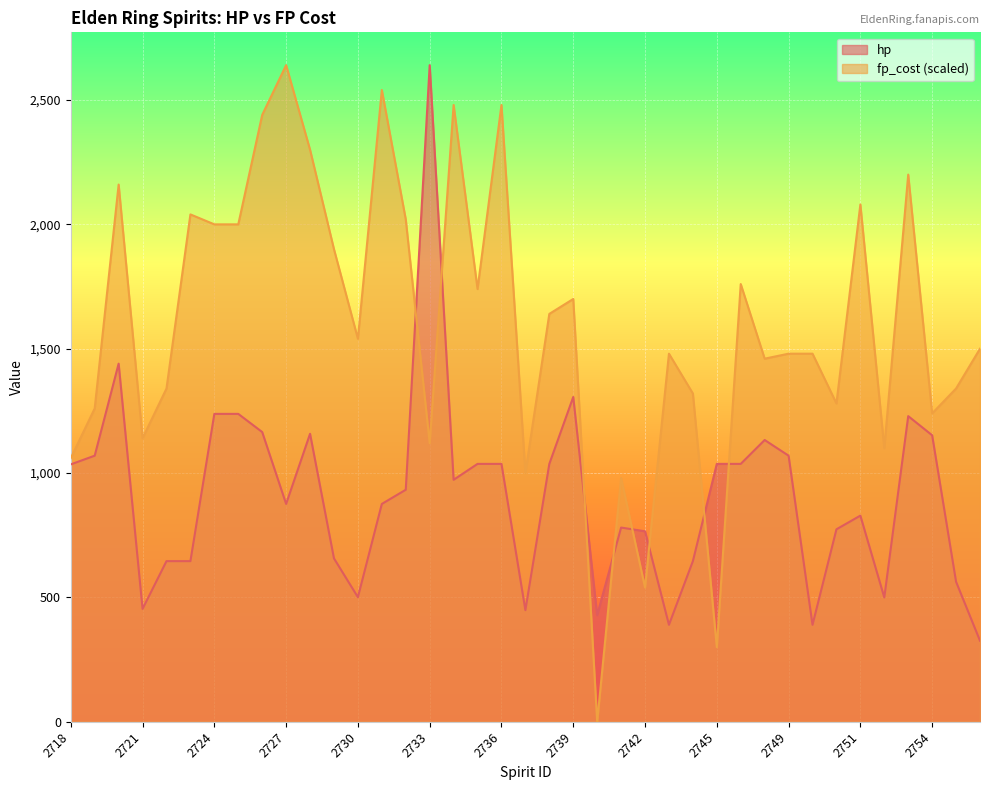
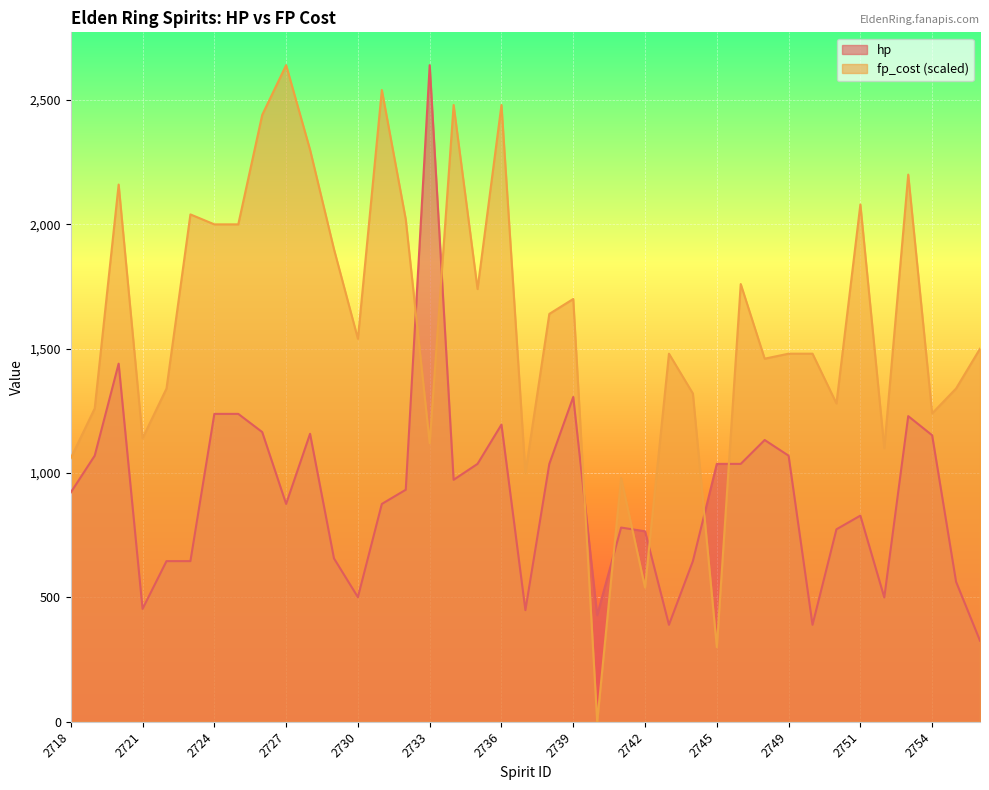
  {
    "hp": {
-     "2718": "1,040",
+     "2718": "920",
      "2721": "450",
      "2724": "1,240",
      "2727": "880",
      "2730": "500",
      "2733": "2,640",
-     "2736": "1,040",
+     "2736": "1,200",
      "2739": "1,310",
      "2742": "770",
      "2745": "1,040",
      "2751": "830",
      "2754": "1,150"
    },
    "fp_cost (scaled)": {
      "2718": "1,060",
      "2721": "1,140",
      "2724": "2,000",
      "2727": "2,640",
      "2730": "1,540",
      "2733": "1,120",
      "2736": "2,480",
      "2739": "1,700",
      "2742": "540",
      "2745": "300",
      "2751": "2,080",
      "2754": "1,240"
    }
  }
